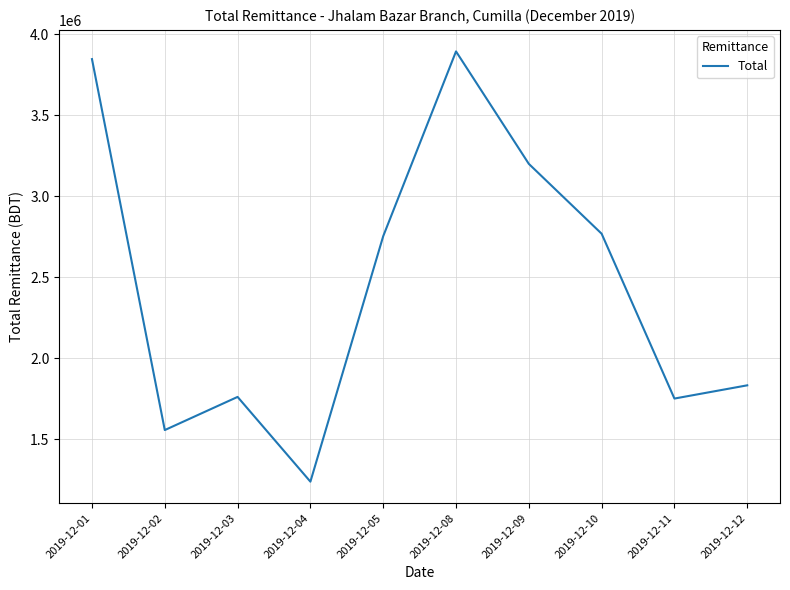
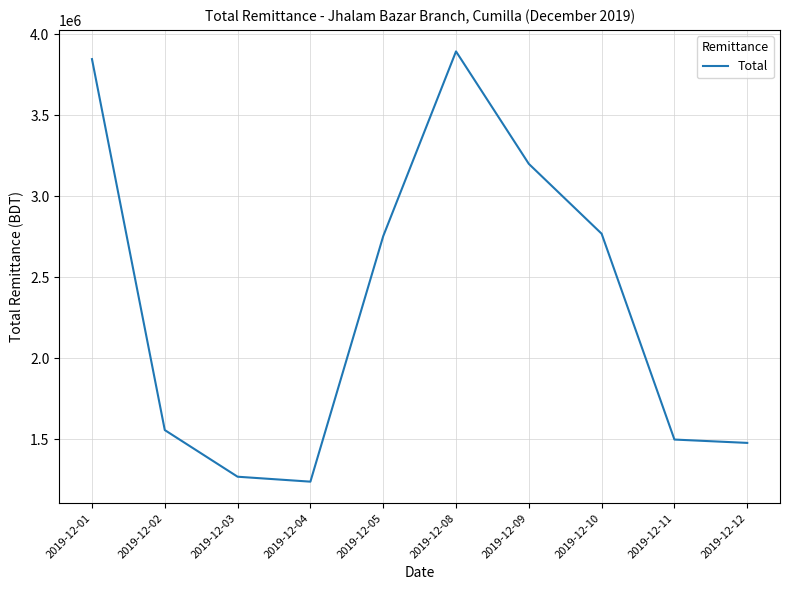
  {
    "2019-12-01": 3850000,
    "2019-12-02": 1560000,
-   "2019-12-03": 1760000,
+   "2019-12-03": 1270000,
    "2019-12-04": 1240000,
    "2019-12-05": 2750000,
    "2019-12-08": 3890000,
    "2019-12-09": 3200000,
    "2019-12-10": 2770000,
-   "2019-12-11": 1750000,
-   "2019-12-12": 1830000
+   "2019-12-11": 1500000,
+   "2019-12-12": 1480000
  }
